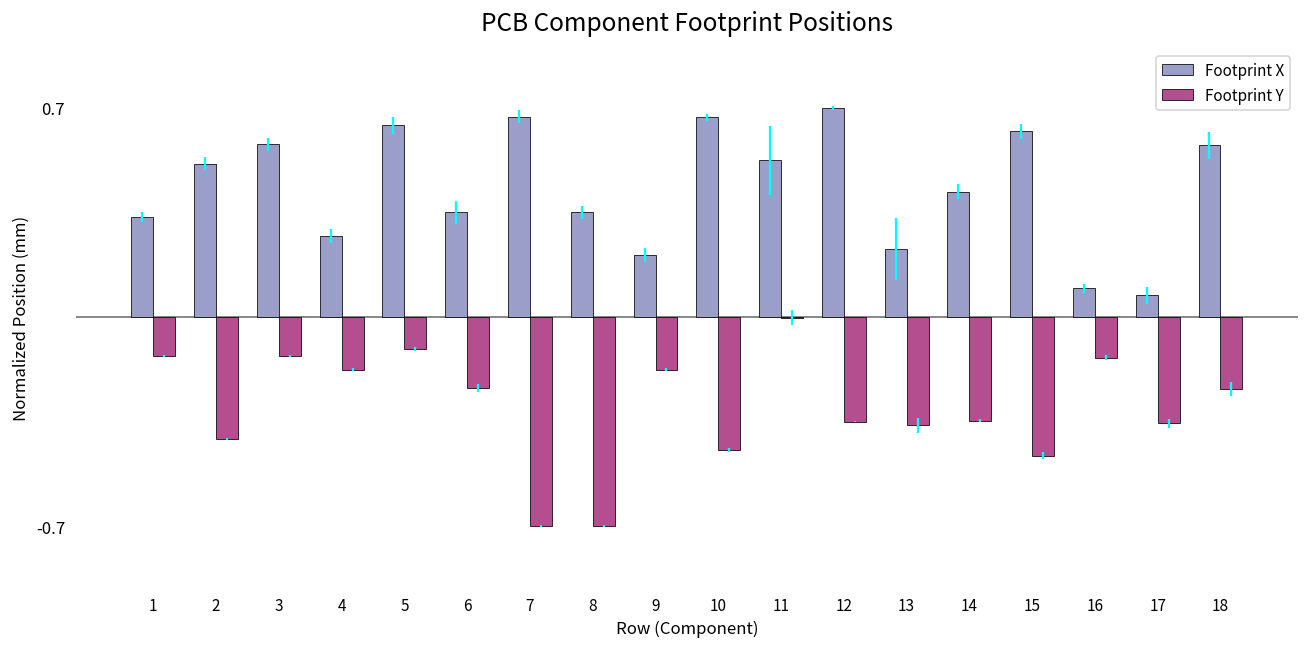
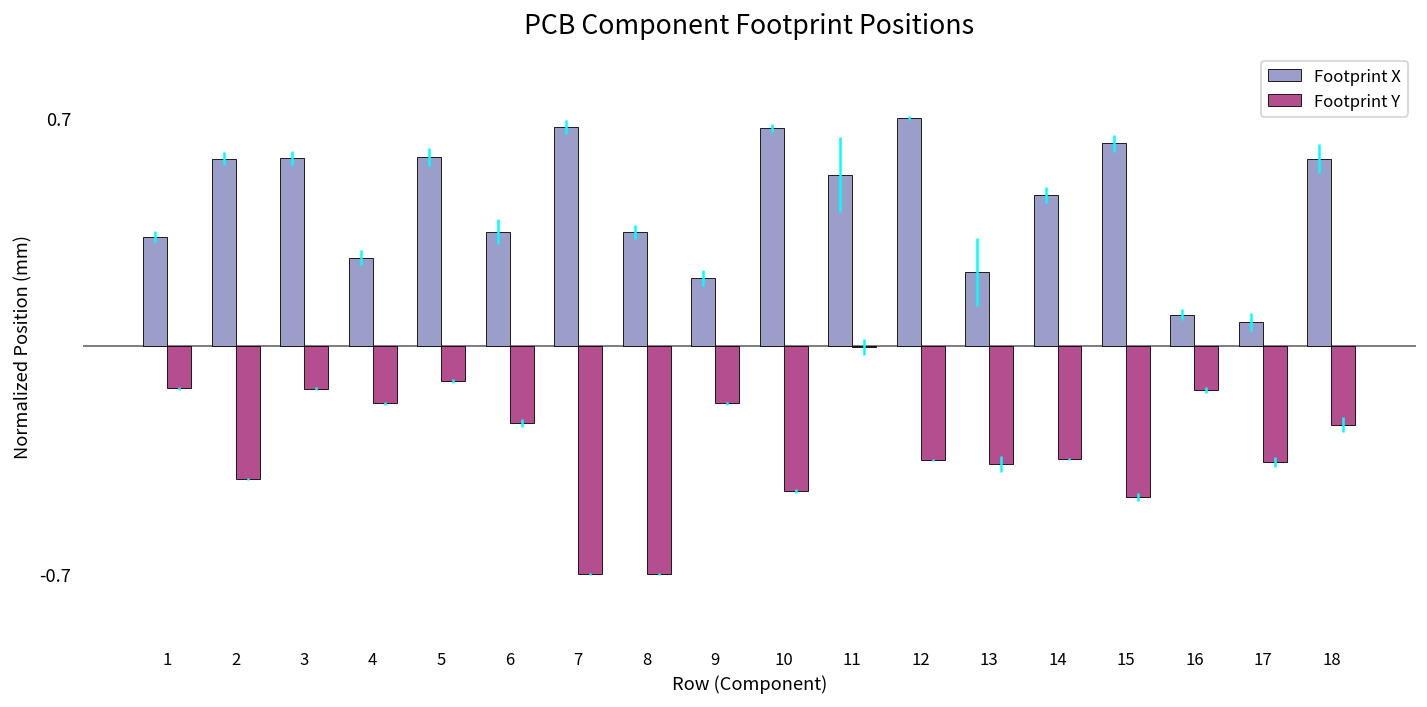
  {
    "Footprint X": {
      "1": 0.34,
-     "2": 0.51,
+     "2": 0.57,
      "3": 0.58,
      "4": 0.27,
-     "5": 0.64,
+     "5": 0.58,
      "6": 0.35,
      "7": 0.67,
      "8": 0.35,
      "9": 0.21,
      "10": 0.67,
      "11": 0.52,
      "12": 0.70,
      "13": 0.23,
-     "14": 0.42,
+     "14": 0.46,
      "15": 0.62,
      "16": 0.10,
      "17": 0.07,
      "18": 0.57
    },
    "Footprint Y": {
      "1": -0.13,
      "2": -0.41,
      "3": -0.13,
      "4": -0.18,
      "5": -0.11,
      "6": -0.24,
      "7": -0.70,
      "8": -0.70,
      "9": -0.18,
      "10": -0.45,
      "12": -0.35,
      "13": -0.36,
      "14": -0.35,
      "15": -0.46,
      "16": -0.14,
      "17": -0.36,
      "18": -0.24
    }
  }
